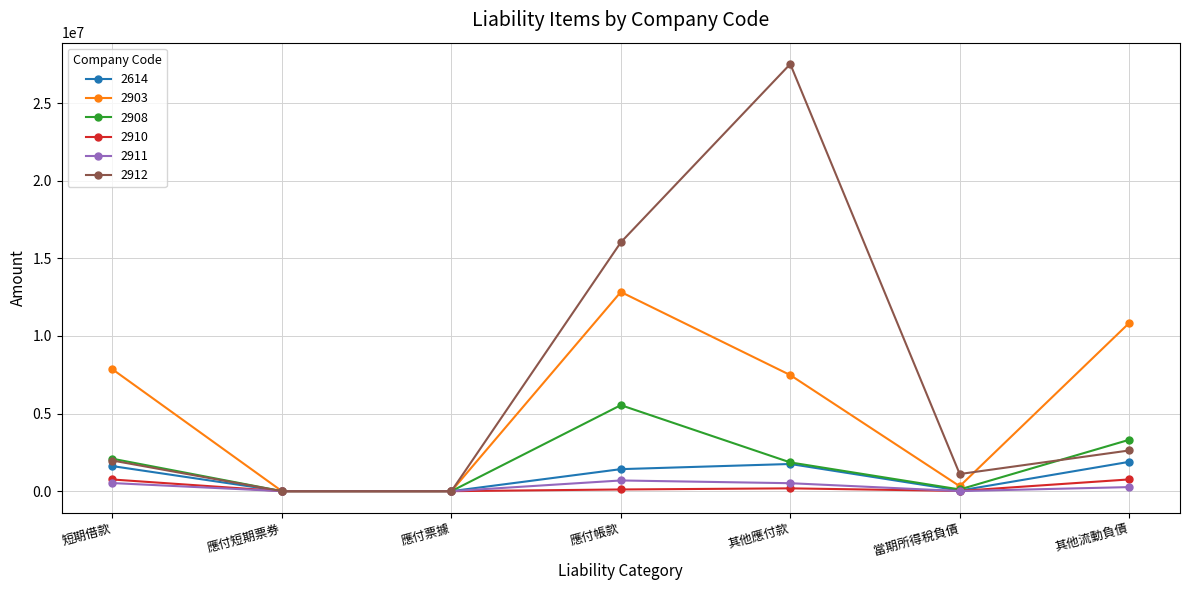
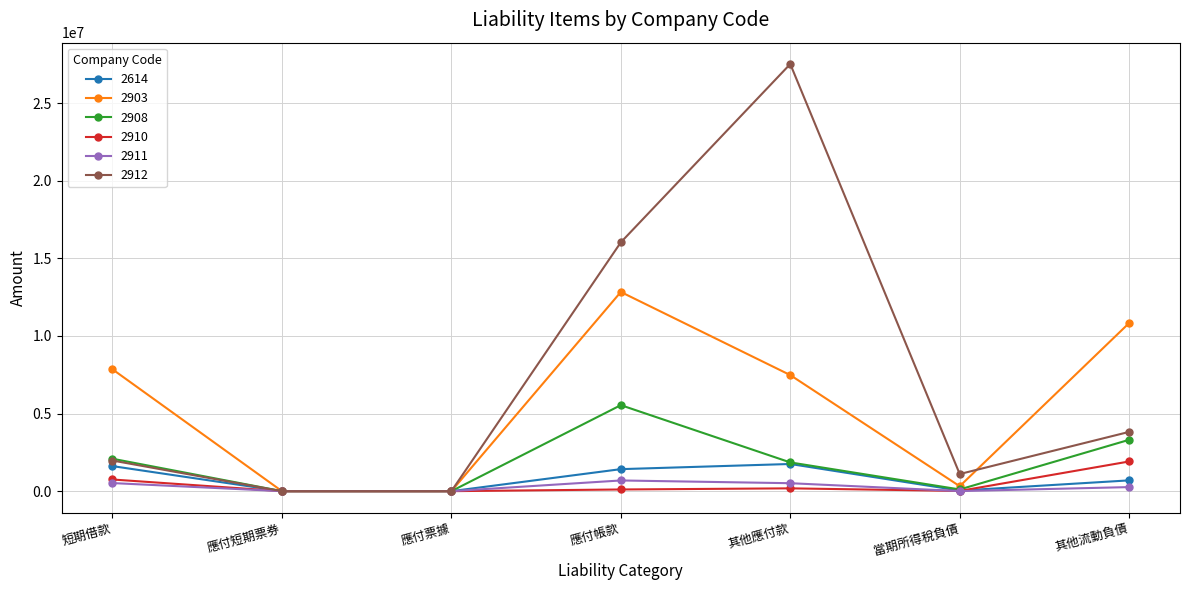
  {
    "2614": {
      "短期借款": 1600000,
      "應付帳款": 1400000,
-     "其他流動負債": 1900000
+     "其他流動負債": 700000
    },
    "2903": {
      "短期借款": 7900000,
      "應付帳款": 12800000,
      "其他應付款": 7500000,
      "當期所得稅負債": 300000,
      "其他流動負債": 10800000
    },
    "2908": {
      "應付帳款": 5500000,
      "其他流動負債": 3300000
    },
    "2910": {
      "短期借款": 800000,
      "應付帳款": 100000,
      "其他應付款": 200000,
-     "其他流動負債": 800000
+     "其他流動負債": 1900000
    },
    "2911": {
      "短期借款": 500000,
      "應付帳款": 700000,
      "其他應付款": 500000,
      "其他流動負債": 300000
    },
    "2912": {
      "應付帳款": 16000000,
      "其他應付款": 27500000,
      "當期所得稅負債": 1100000,
-     "其他流動負債": 2600000
+     "其他流動負債": 3800000
    }
  }
